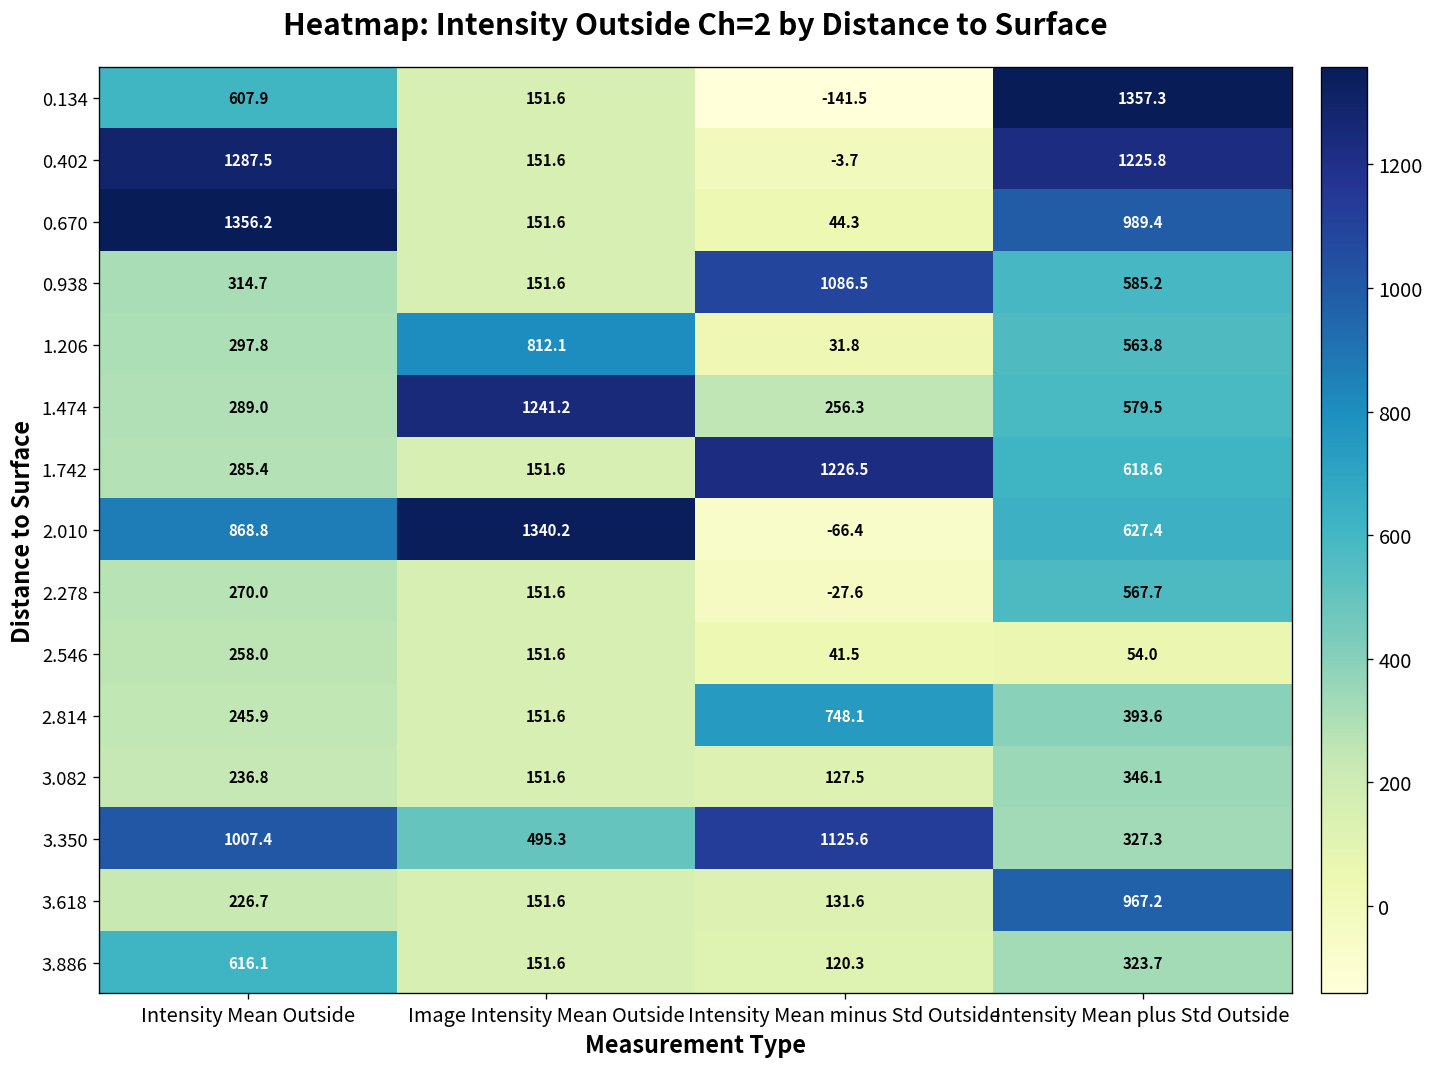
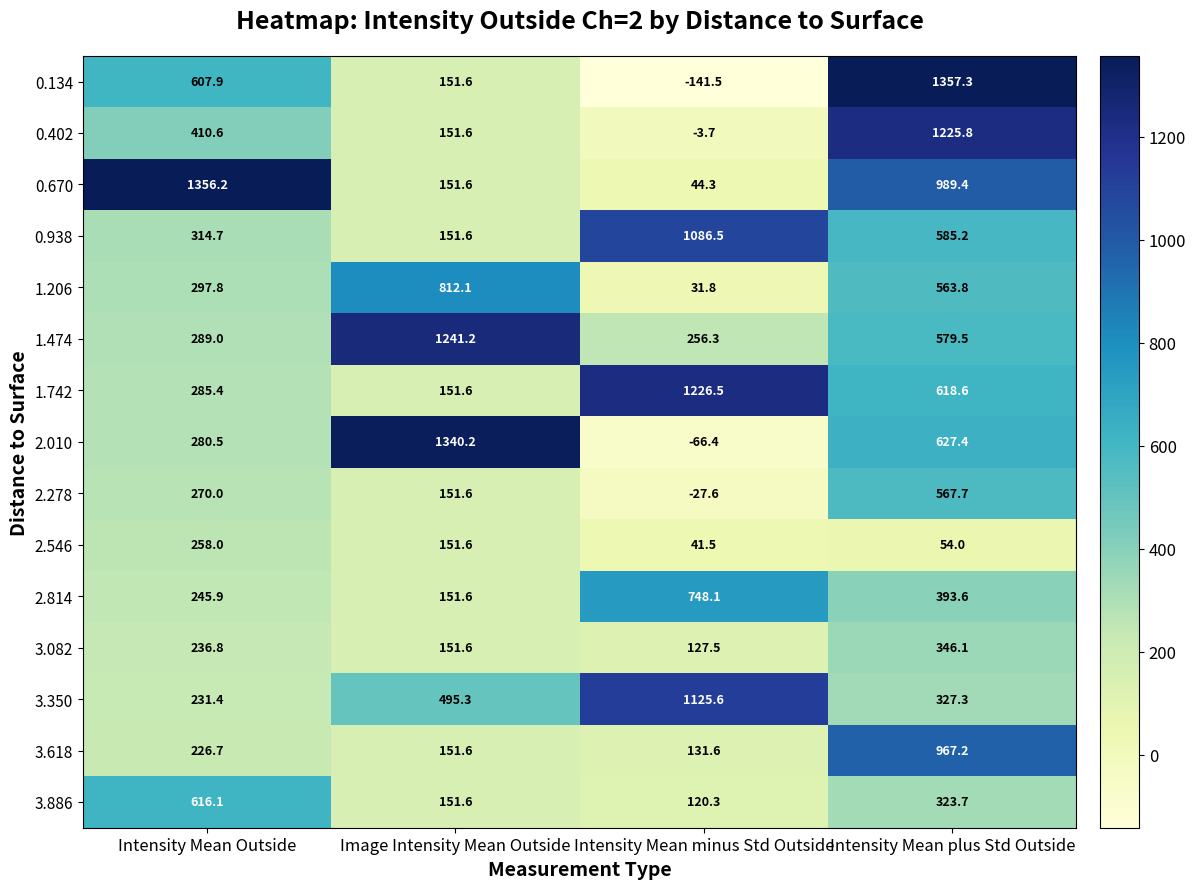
  {
    "0.134": {
      "Intensity Mean Outside": 607.9,
      "Image Intensity Mean Outside": 151.6,
      "Intensity Mean minus Std Outside": -141.5,
      "Intensity Mean plus Std Outside": 1357.3
    },
    "0.402": {
-     "Intensity Mean Outside": 1287.5,
+     "Intensity Mean Outside": 410.6,
      "Image Intensity Mean Outside": 151.6,
      "Intensity Mean minus Std Outside": -3.7,
      "Intensity Mean plus Std Outside": 1225.8
    },
    "0.670": {
      "Intensity Mean Outside": 1356.2,
      "Image Intensity Mean Outside": 151.6,
      "Intensity Mean minus Std Outside": 44.3,
      "Intensity Mean plus Std Outside": 989.4
    },
    "0.938": {
      "Intensity Mean Outside": 314.7,
      "Image Intensity Mean Outside": 151.6,
      "Intensity Mean minus Std Outside": 1086.5,
      "Intensity Mean plus Std Outside": 585.2
    },
    "1.206": {
      "Intensity Mean Outside": 297.8,
      "Image Intensity Mean Outside": 812.1,
      "Intensity Mean minus Std Outside": 31.8,
      "Intensity Mean plus Std Outside": 563.8
    },
    "1.474": {
      "Intensity Mean Outside": 289.0,
      "Image Intensity Mean Outside": 1241.2,
      "Intensity Mean minus Std Outside": 256.3,
      "Intensity Mean plus Std Outside": 579.5
    },
    "1.742": {
      "Intensity Mean Outside": 285.4,
      "Image Intensity Mean Outside": 151.6,
      "Intensity Mean minus Std Outside": 1226.5,
      "Intensity Mean plus Std Outside": 618.6
    },
    "2.010": {
-     "Intensity Mean Outside": 868.8,
+     "Intensity Mean Outside": 280.5,
      "Image Intensity Mean Outside": 1340.2,
      "Intensity Mean minus Std Outside": -66.4,
      "Intensity Mean plus Std Outside": 627.4
    },
    "2.278": {
      "Intensity Mean Outside": 270.0,
      "Image Intensity Mean Outside": 151.6,
      "Intensity Mean minus Std Outside": -27.6,
      "Intensity Mean plus Std Outside": 567.7
    },
    "2.546": {
      "Intensity Mean Outside": 258.0,
      "Image Intensity Mean Outside": 151.6,
      "Intensity Mean minus Std Outside": 41.5,
      "Intensity Mean plus Std Outside": 54.0
    },
    "2.814": {
      "Intensity Mean Outside": 245.9,
      "Image Intensity Mean Outside": 151.6,
      "Intensity Mean minus Std Outside": 748.1,
      "Intensity Mean plus Std Outside": 393.6
    },
    "3.082": {
      "Intensity Mean Outside": 236.8,
      "Image Intensity Mean Outside": 151.6,
      "Intensity Mean minus Std Outside": 127.5,
      "Intensity Mean plus Std Outside": 346.1
    },
    "3.350": {
-     "Intensity Mean Outside": 1007.4,
+     "Intensity Mean Outside": 231.4,
      "Image Intensity Mean Outside": 495.3,
      "Intensity Mean minus Std Outside": 1125.6,
      "Intensity Mean plus Std Outside": 327.3
    },
    "3.618": {
      "Intensity Mean Outside": 226.7,
      "Image Intensity Mean Outside": 151.6,
      "Intensity Mean minus Std Outside": 131.6,
      "Intensity Mean plus Std Outside": 967.2
    },
    "3.886": {
      "Intensity Mean Outside": 616.1,
      "Image Intensity Mean Outside": 151.6,
      "Intensity Mean minus Std Outside": 120.3,
      "Intensity Mean plus Std Outside": 323.7
    }
  }
